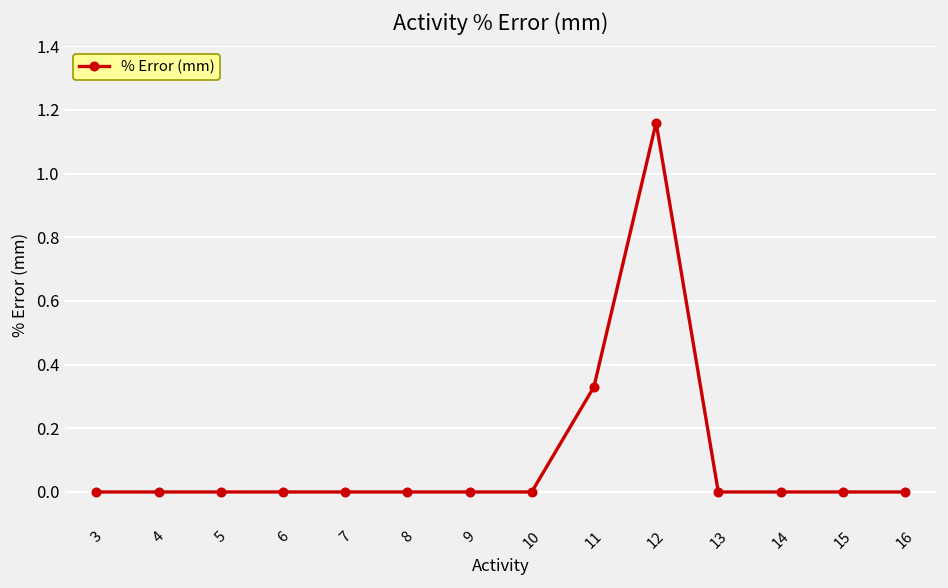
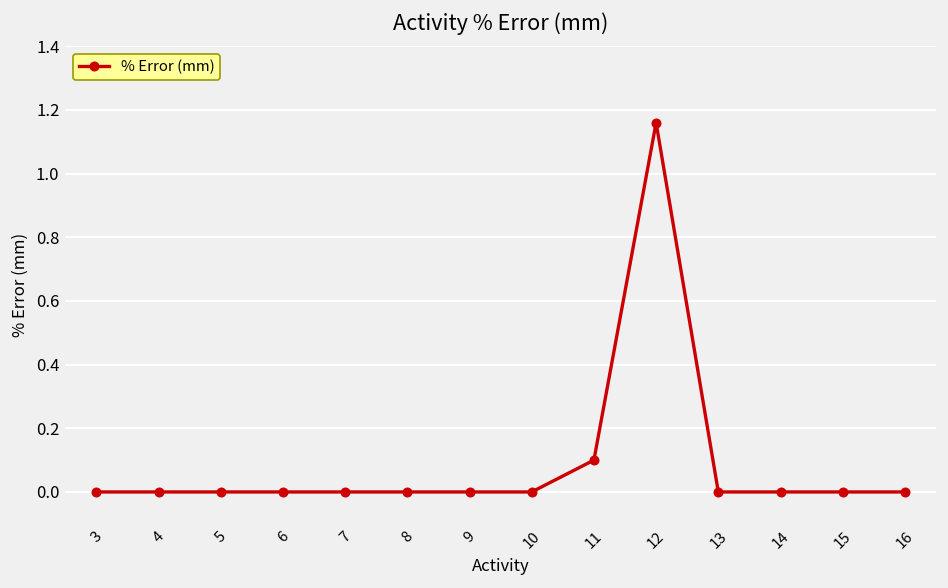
  {
    "3": 0.00,
    "4": 0.00,
    "5": 0.00,
    "6": 0.00,
    "7": 0.00,
    "8": 0.00,
    "9": 0.00,
    "10": 0.00,
-   "11": 0.33,
+   "11": 0.10,
    "12": 1.16,
    "13": 0.00,
    "14": 0.00,
    "15": 0.00,
    "16": 0.00
  }
